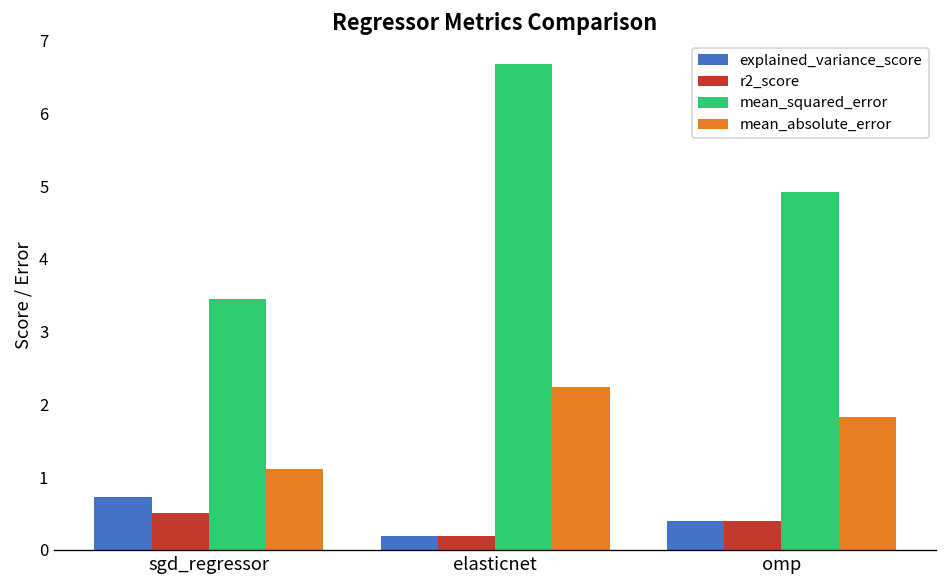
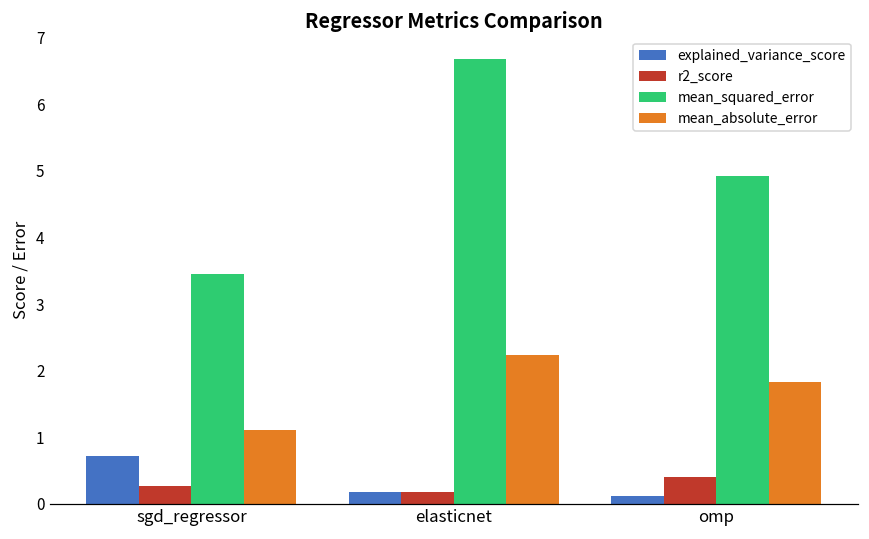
  {
    "explained_variance_score": {
      "sgd_regressor": 0.7,
      "elasticnet": 0.2,
-     "omp": 0.4
+     "omp": 0.1
    },
    "r2_score": {
-     "sgd_regressor": 0.5,
+     "sgd_regressor": 0.3,
      "elasticnet": 0.2,
      "omp": 0.4
    },
    "mean_squared_error": {
      "sgd_regressor": 3.4,
      "elasticnet": 6.7,
      "omp": 4.9
    },
    "mean_absolute_error": {
      "sgd_regressor": 1.1,
      "elasticnet": 2.2,
      "omp": 1.8
    }
  }
